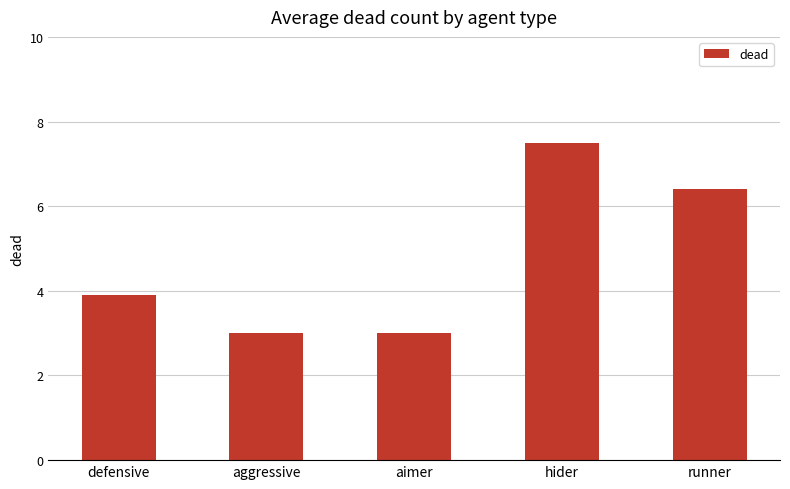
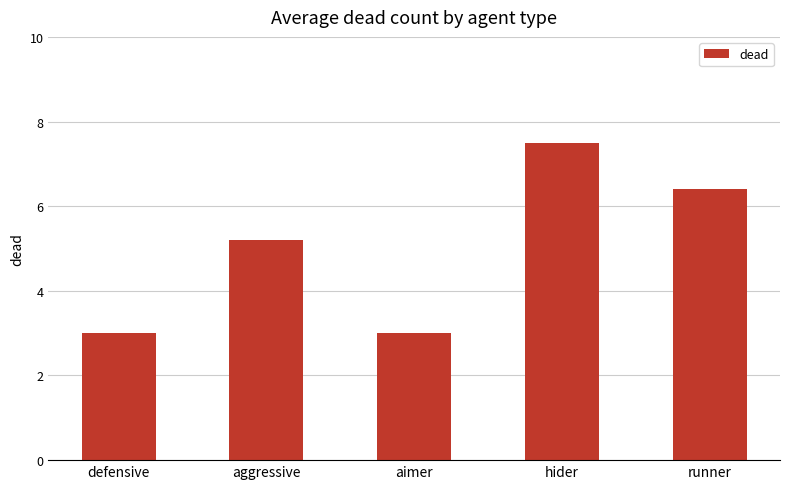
  {
-   "defensive": 3.9,
-   "aggressive": 3.0,
+   "defensive": 3.0,
+   "aggressive": 5.2,
    "aimer": 3.0,
    "hider": 7.5,
    "runner": 6.4
  }
